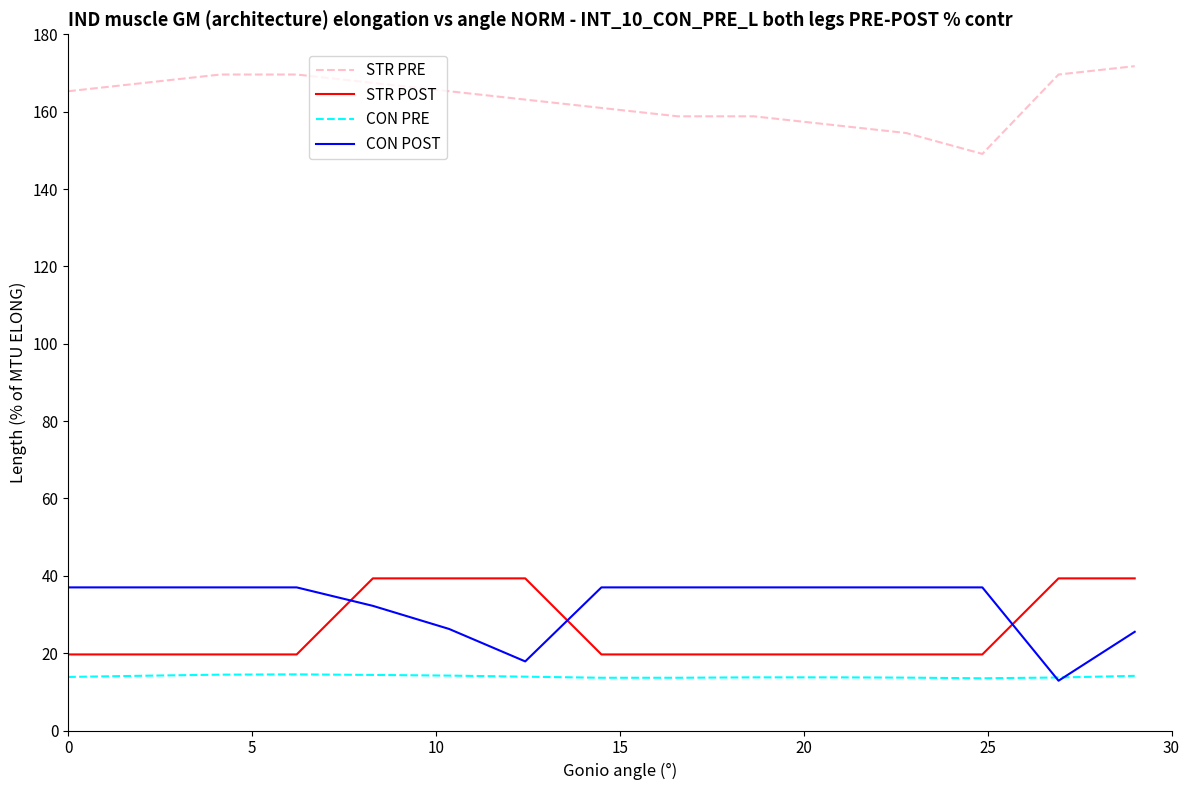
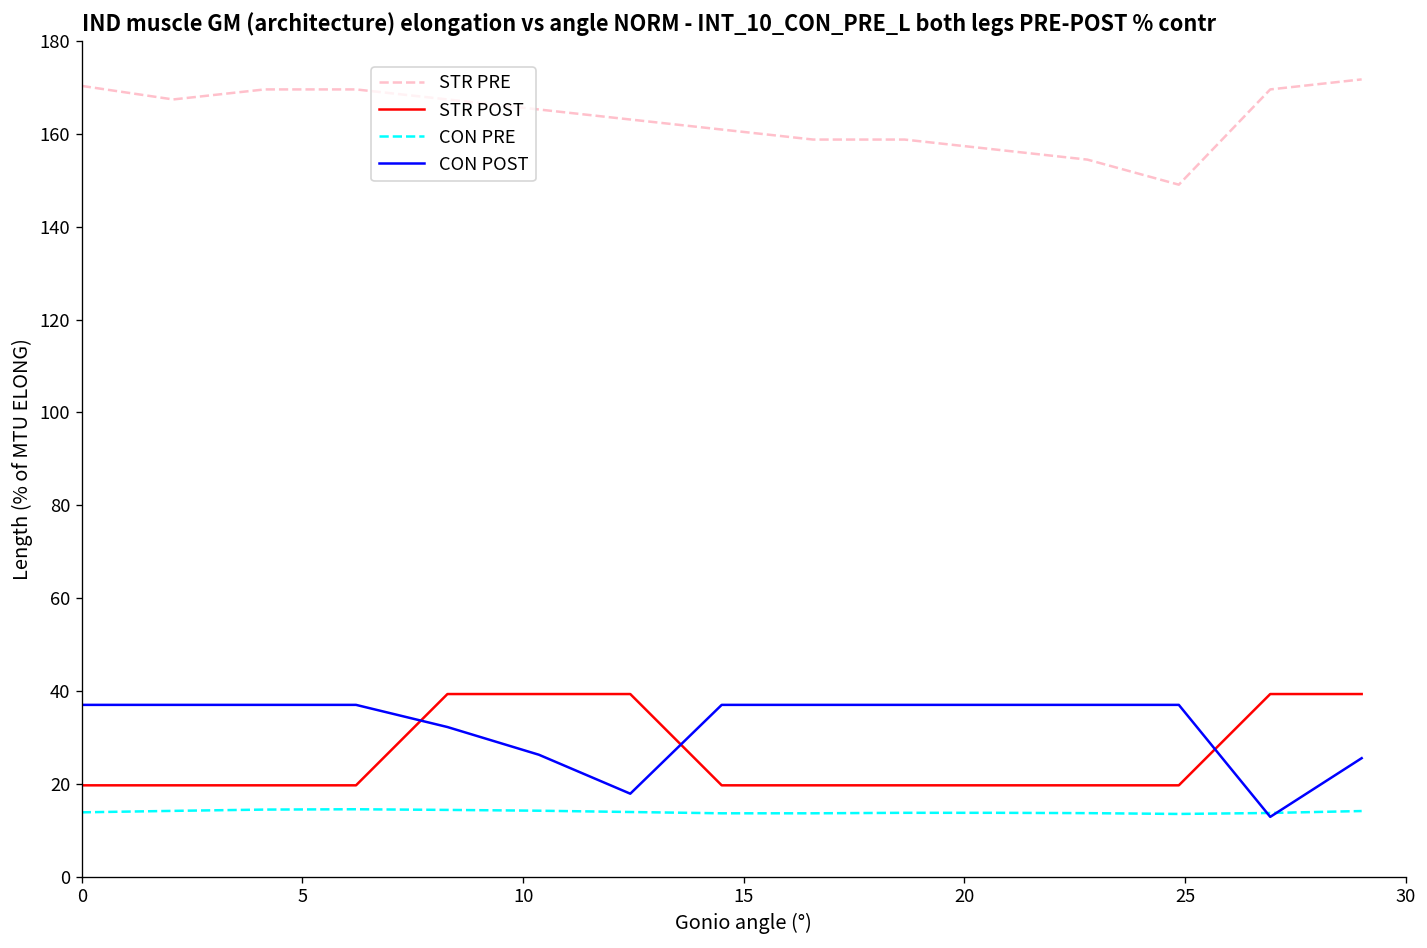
  {
    "STR PRE": {
-     "0": 165
+     "0": 170
    },
    "STR POST": {
      "0": 20
    },
    "CON PRE": {
      "0": 14
    },
    "CON POST": {
      "0": 37
    }
  }
